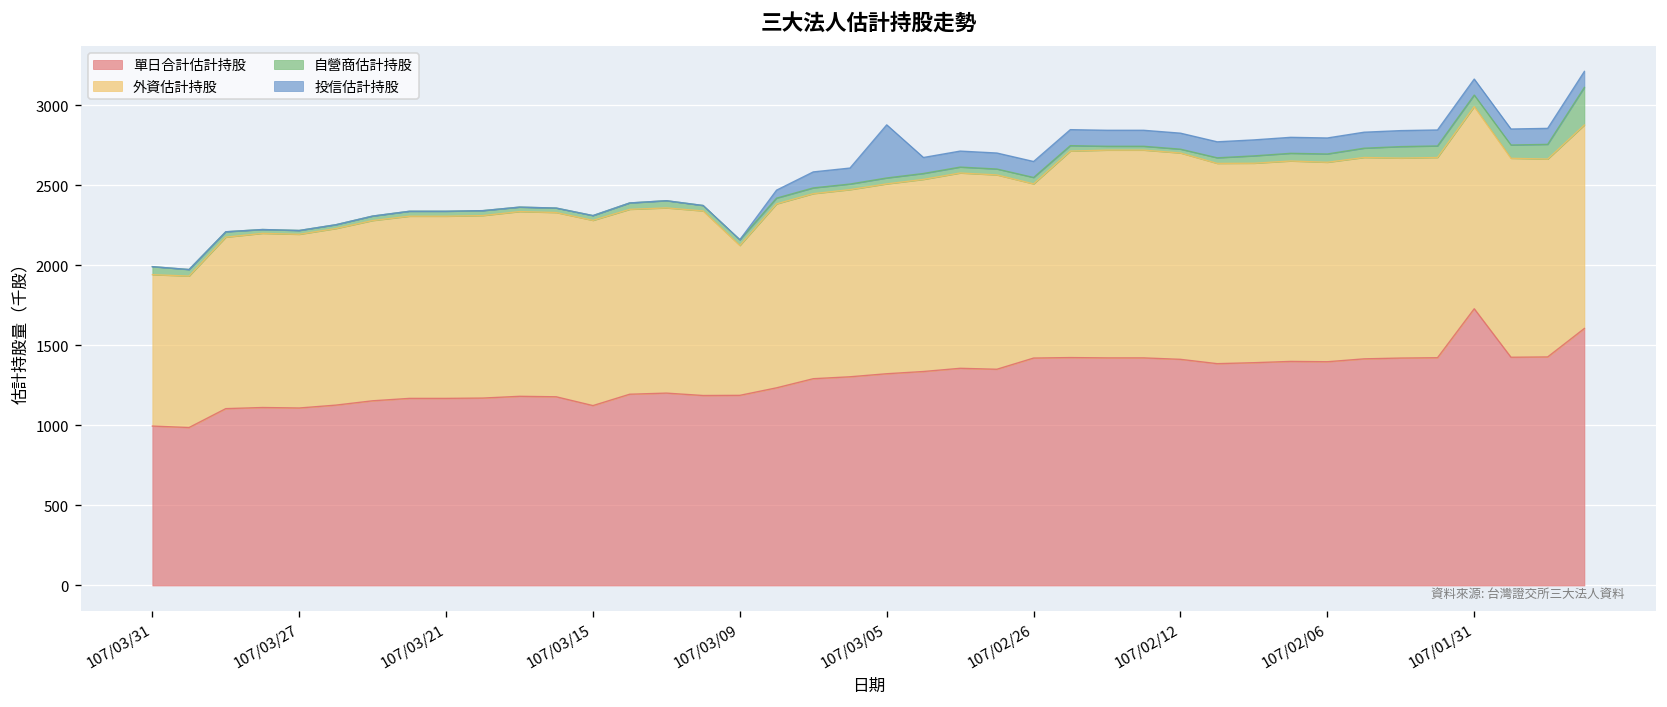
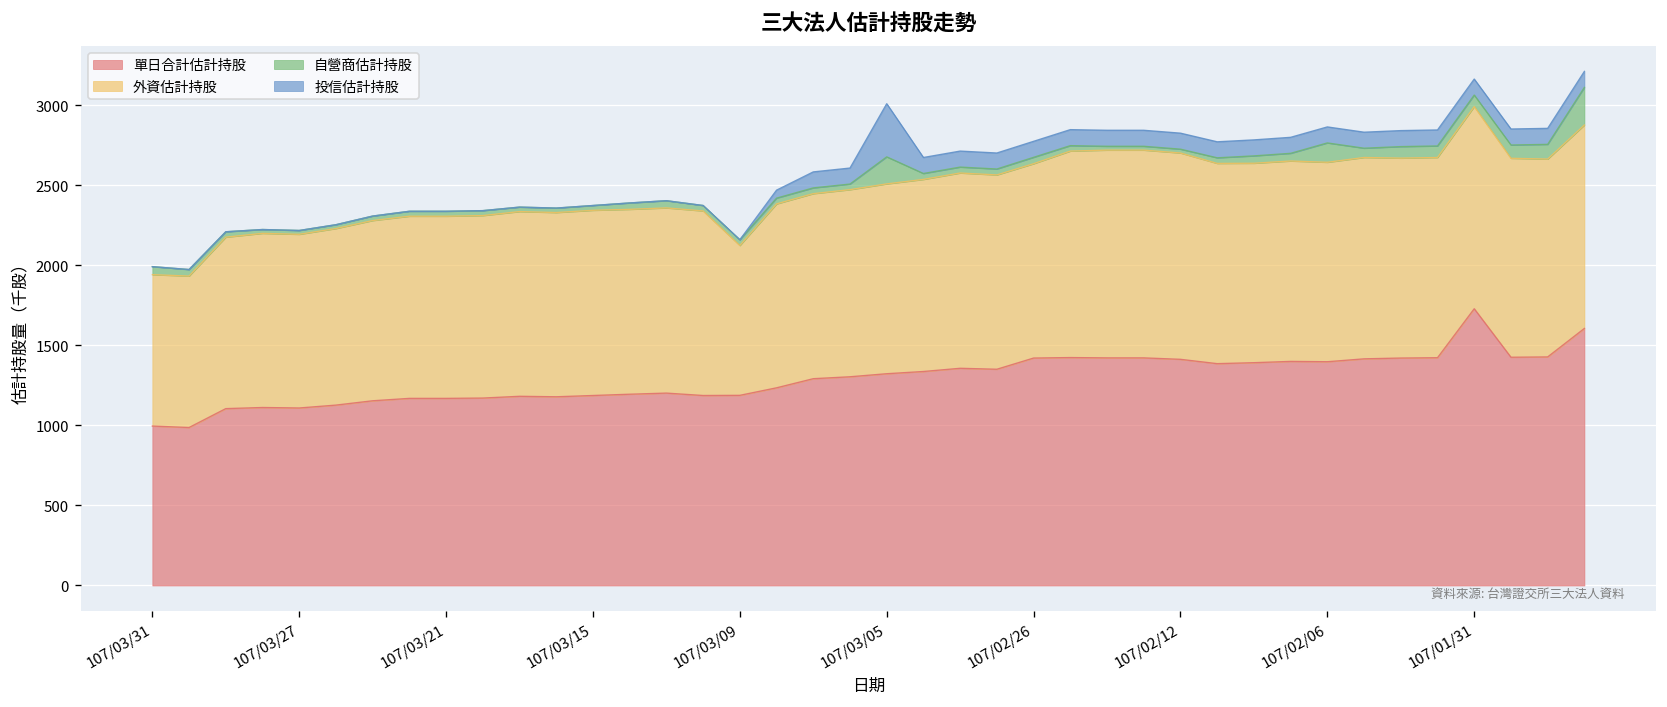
  {
    "單日合計估計持股": {
      "107/03/31": 1000,
      "107/03/27": 1110,
      "107/03/21": 1170,
-     "107/03/15": 1120,
+     "107/03/15": 1190,
      "107/03/09": 1190,
      "107/03/05": 1320,
      "107/02/26": 1420,
      "107/02/12": 1410,
      "107/02/06": 1400,
      "107/01/31": 1730
    },
    "外資估計持股": {
      "107/03/31": 950,
      "107/03/27": 1090,
      "107/03/21": 1140,
      "107/03/15": 1160,
      "107/03/09": 940,
      "107/03/05": 1190,
-     "107/02/26": 1090,
+     "107/02/26": 1210,
      "107/02/12": 1290,
      "107/02/06": 1250,
      "107/01/31": 1260
    },
    "自營商估計持股": {
-     "107/03/05": 40,
+     "107/03/05": 170,
      "107/02/26": 40,
      "107/02/12": 20,
-     "107/02/06": 50,
+     "107/02/06": 120,
      "107/01/31": 70
    },
    "投信估計持股": {
      "107/03/05": 330,
      "107/02/26": 100,
      "107/02/12": 100,
      "107/02/06": 100,
      "107/01/31": 100
    }
  }
